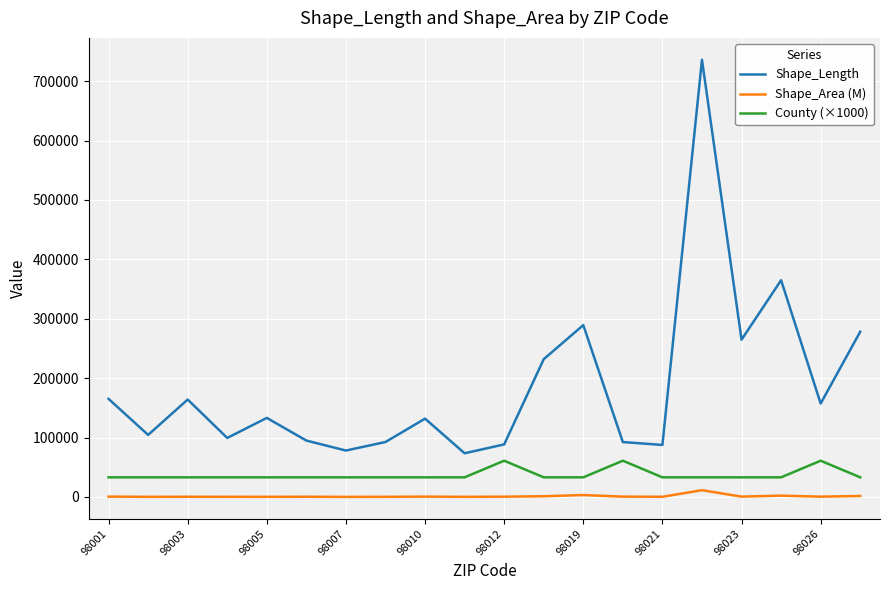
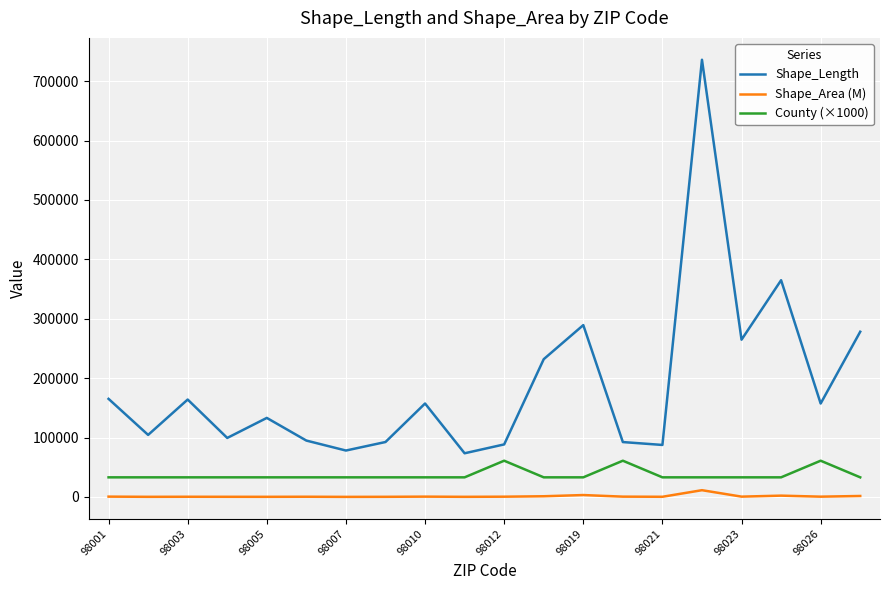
  {
    "Shape_Length": {
      "98001": 170000,
      "98003": 160000,
      "98005": 130000,
      "98007": 80000,
-     "98010": 130000,
+     "98010": 160000,
      "98012": 90000,
      "98019": 290000,
      "98021": 90000,
      "98023": 260000,
      "98026": 160000
    },
    "Shape_Area (M)": {
      "98001": 0,
      "98003": 0,
      "98005": 0,
      "98007": 0,
      "98010": 0,
      "98012": 0,
      "98019": 0,
      "98021": 0,
      "98023": 0,
      "98026": 0
    },
    "County (×1000)": {
      "98001": 30000,
      "98003": 30000,
      "98005": 30000,
      "98007": 30000,
      "98010": 30000,
      "98012": 60000,
      "98019": 30000,
      "98021": 30000,
      "98023": 30000,
      "98026": 60000
    }
  }
